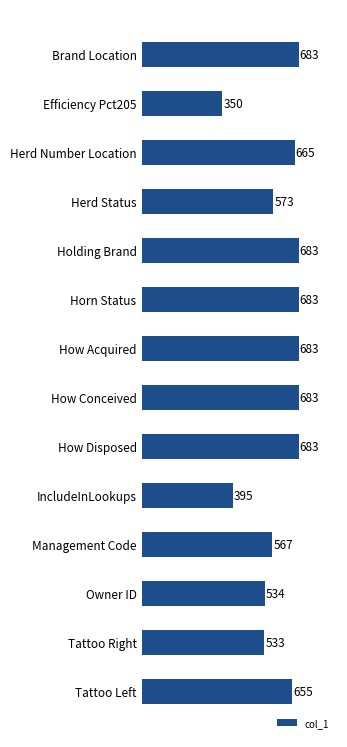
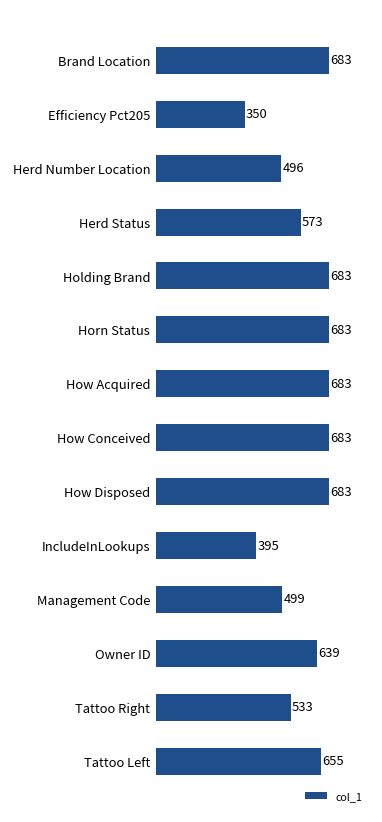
  {
    "Brand Location": 683,
    "Efficiency Pct205": 350,
-   "Herd Number Location": 665,
+   "Herd Number Location": 496,
    "Herd Status": 573,
    "Holding Brand": 683,
    "Horn Status": 683,
    "How Acquired": 683,
    "How Conceived": 683,
    "How Disposed": 683,
    "IncludeInLookups": 395,
-   "Management Code": 567,
-   "Owner ID": 534,
+   "Management Code": 499,
+   "Owner ID": 639,
    "Tattoo Right": 533,
    "Tattoo Left": 655
  }
